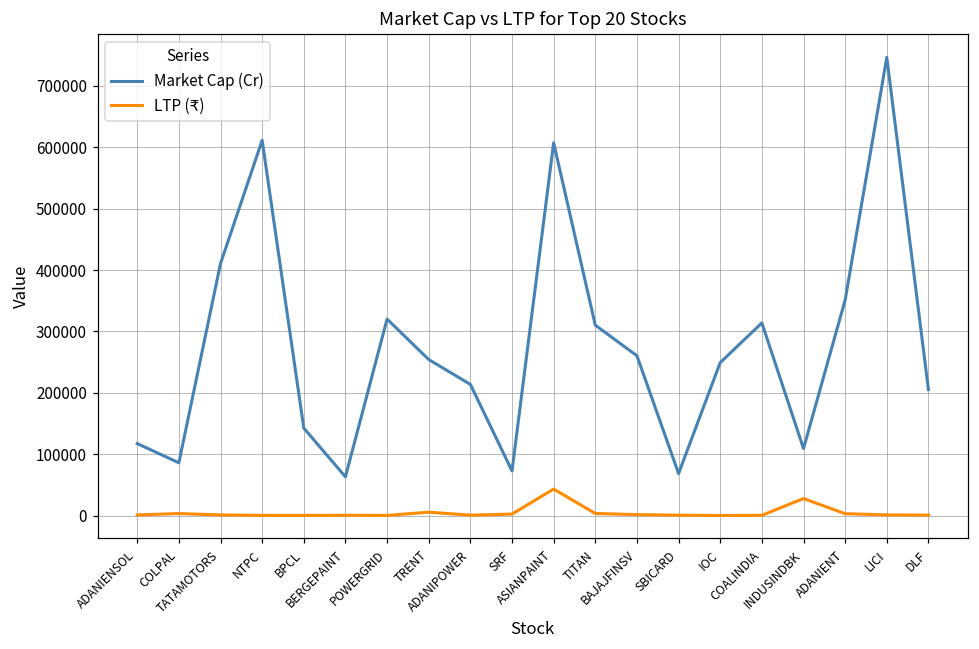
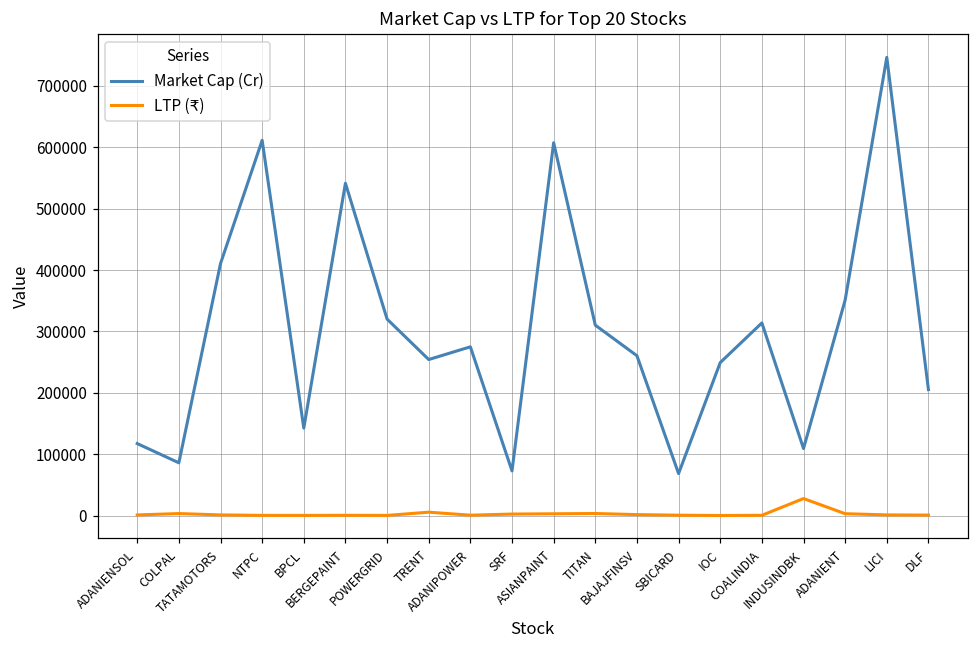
  {
    "Market Cap (Cr)": {
      "ADANIENSOL": 120000,
      "COLPAL": 90000,
      "TATAMOTORS": 410000,
      "NTPC": 610000,
      "BPCL": 140000,
-     "BERGEPAINT": 60000,
+     "BERGEPAINT": 540000,
      "POWERGRID": 320000,
      "TRENT": 250000,
-     "ADANIPOWER": 210000,
+     "ADANIPOWER": 280000,
      "SRF": 70000,
      "ASIANPAINT": 610000,
      "TITAN": 310000,
      "BAJAJFINSV": 260000,
      "SBICARD": 70000,
      "IOC": 250000,
      "COALINDIA": 310000,
      "INDUSINDBK": 110000,
      "ADANIENT": 350000,
      "LICI": 750000,
      "DLF": 210000
    },
    "LTP (₹)": {
      "ADANIENSOL": 0,
      "COLPAL": 0,
      "TATAMOTORS": 0,
      "NTPC": 0,
      "BPCL": 0,
      "BERGEPAINT": 0,
      "POWERGRID": 0,
      "TRENT": 10000,
      "ADANIPOWER": 0,
      "SRF": 0,
-     "ASIANPAINT": 40000,
+     "ASIANPAINT": 0,
      "TITAN": 0,
      "BAJAJFINSV": 0,
      "SBICARD": 0,
      "IOC": 0,
      "COALINDIA": 0,
      "INDUSINDBK": 30000,
      "ADANIENT": 0,
      "LICI": 0,
      "DLF": 0
    }
  }
